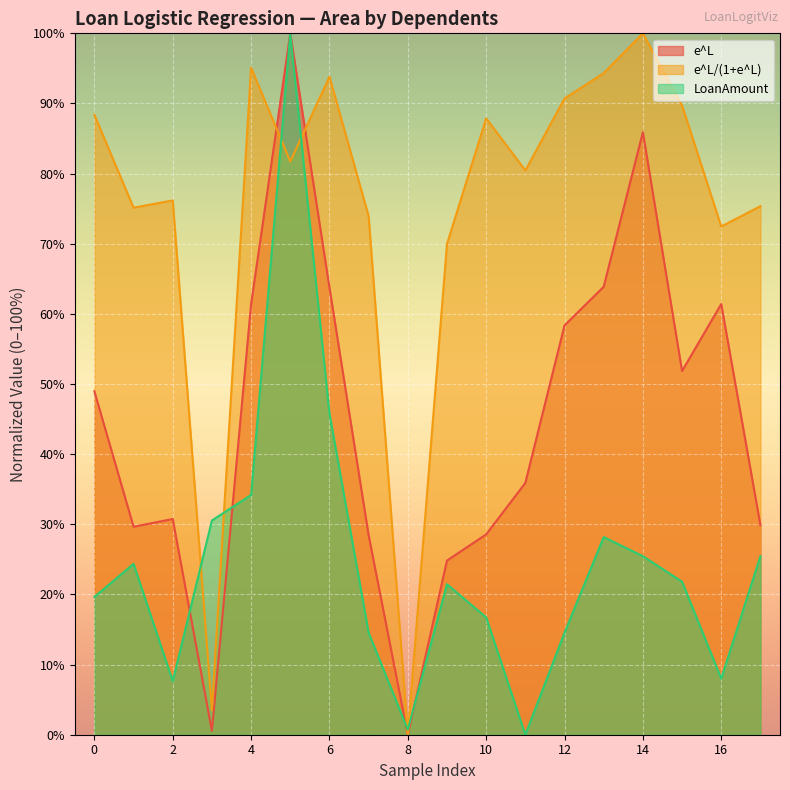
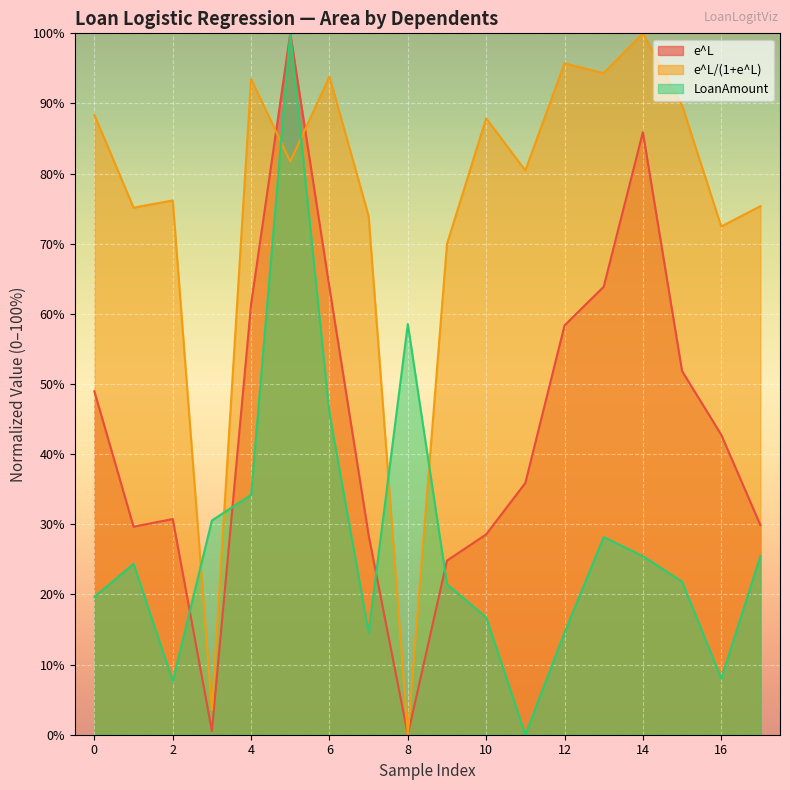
  {
    "e^L": {
      "4": "61%",
      "6": "64%",
      "10": "29%",
      "12": "58%",
      "14": "86%",
-     "16": "61%"
+     "16": "43%"
    },
    "e^L/(1+e^L)": {
-     "4": "95%",
+     "4": "93%",
      "6": "94%",
      "10": "88%",
-     "12": "91%",
+     "12": "96%",
      "14": "100%",
      "16": "72%"
    },
    "LoanAmount": {
      "4": "34%",
      "6": "46%",
-     "8": "1%",
+     "8": "59%",
      "10": "17%",
      "12": "15%",
      "14": "25%",
      "16": "8%"
    }
  }
